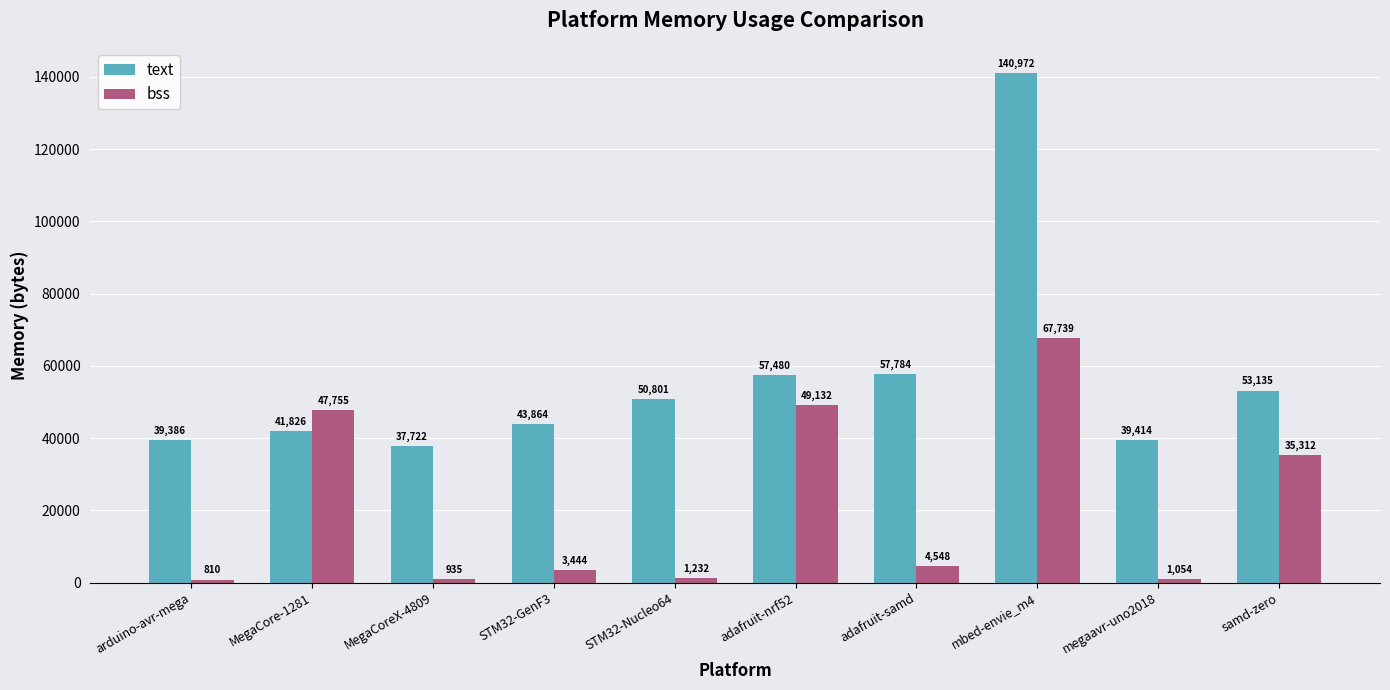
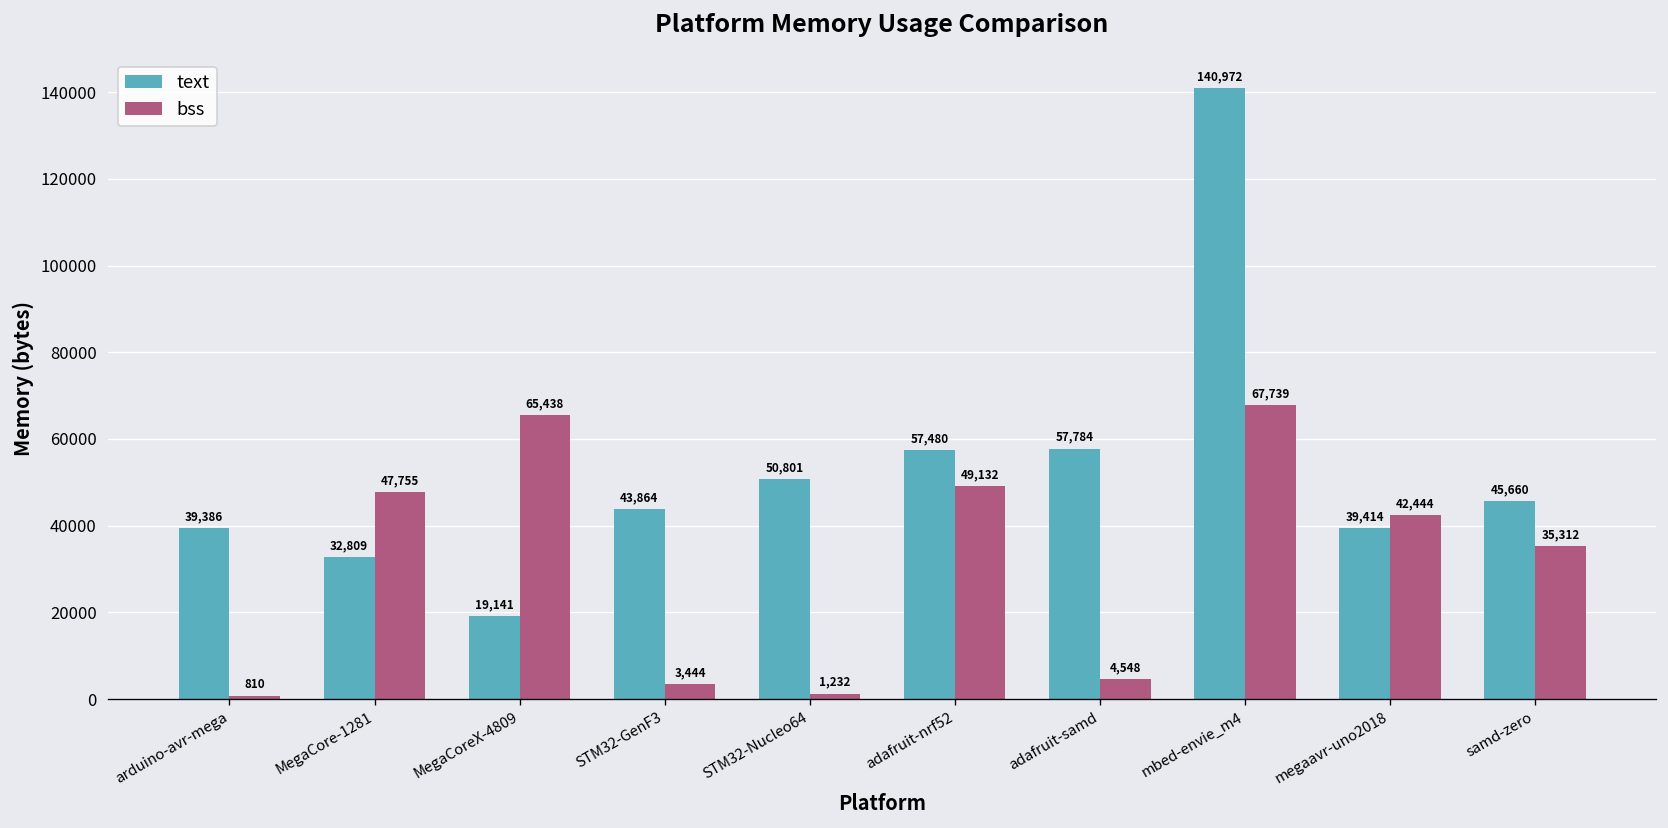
  {
    "text": {
      "arduino-avr-mega": "39,386",
-     "MegaCore-1281": "41,826",
-     "MegaCoreX-4809": "37,722",
+     "MegaCore-1281": "32,809",
+     "MegaCoreX-4809": "19,141",
      "STM32-GenF3": "43,864",
      "STM32-Nucleo64": "50,801",
      "adafruit-nrf52": "57,480",
      "adafruit-samd": "57,784",
      "mbed-envie_m4": "140,972",
      "megaavr-uno2018": "39,414",
-     "samd-zero": "53,135"
+     "samd-zero": "45,660"
    },
    "bss": {
      "arduino-avr-mega": "810",
      "MegaCore-1281": "47,755",
-     "MegaCoreX-4809": "935",
+     "MegaCoreX-4809": "65,438",
      "STM32-GenF3": "3,444",
      "STM32-Nucleo64": "1,232",
      "adafruit-nrf52": "49,132",
      "adafruit-samd": "4,548",
      "mbed-envie_m4": "67,739",
-     "megaavr-uno2018": "1,054",
+     "megaavr-uno2018": "42,444",
      "samd-zero": "35,312"
    }
  }
